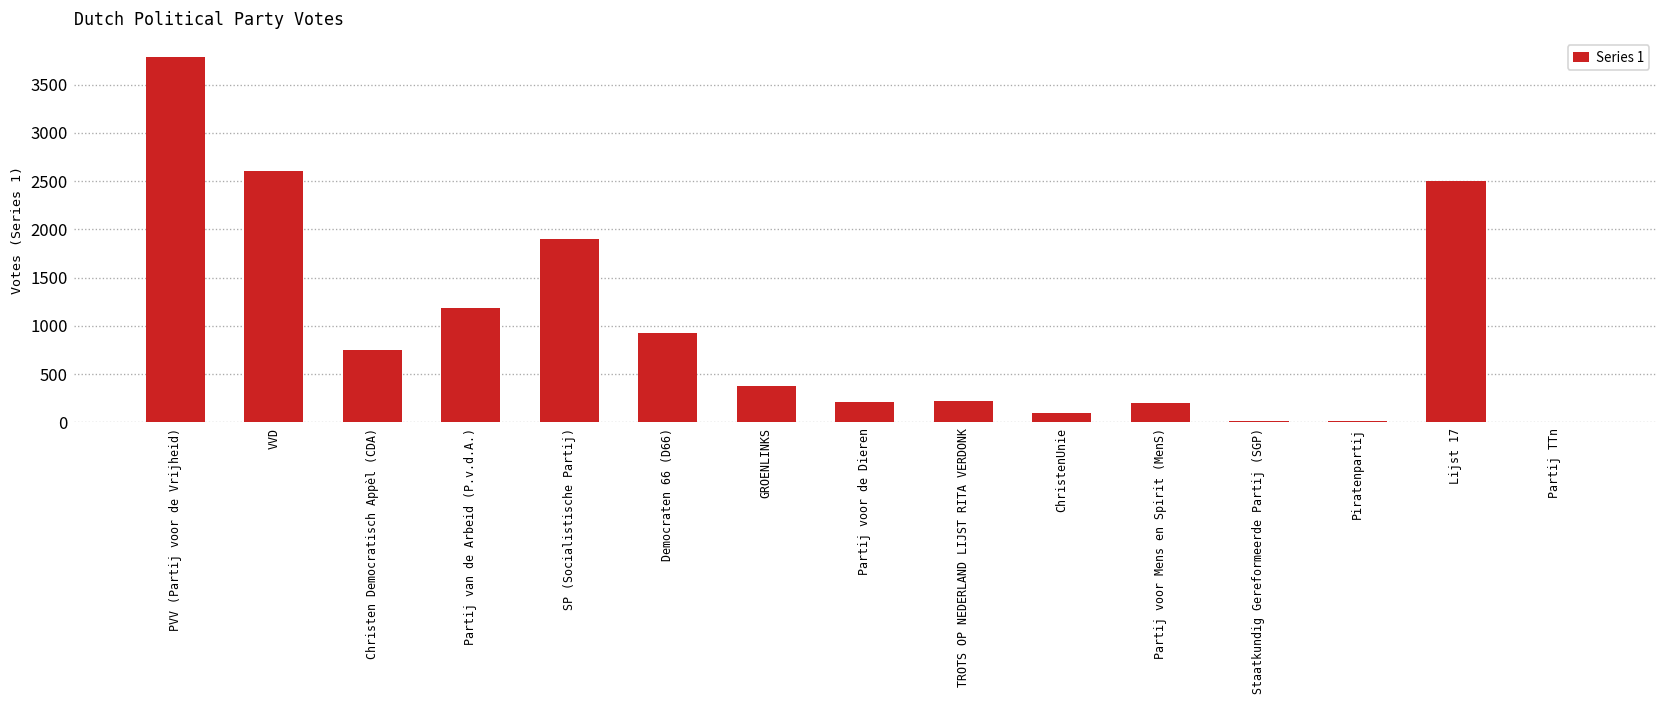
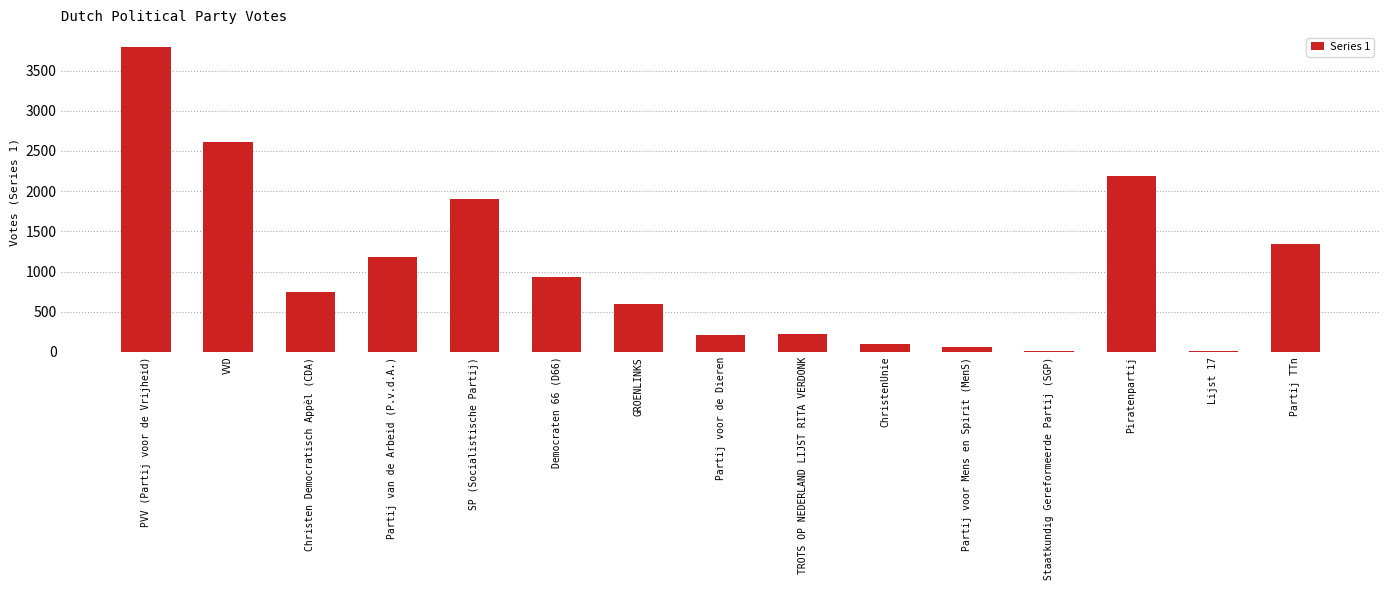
  {
    "PVV (Partij voor de Vrijheid)": 3800,
    "VVD": 2600,
    "Christen Democratisch Appèl (CDA)": 700,
    "Partij van de Arbeid (P.v.d.A.)": 1200,
    "SP (Socialistische Partij)": 1900,
    "Democraten 66 (D66)": 900,
-   "GROENLINKS": 400,
+   "GROENLINKS": 600,
    "Partij voor de Dieren": 200,
    "TROTS OP NEDERLAND LIJST RITA VERDONK": 200,
    "ChristenUnie": 100,
-   "Partij voor Mens en Spirit (MenS)": 200,
-   "Piratenpartij": 0,
-   "Lijst 17": 2500,
-   "Partij TTn": 0
+   "Partij voor Mens en Spirit (MenS)": 100,
+   "Piratenpartij": 2200,
+   "Lijst 17": 0,
+   "Partij TTn": 1300
  }
